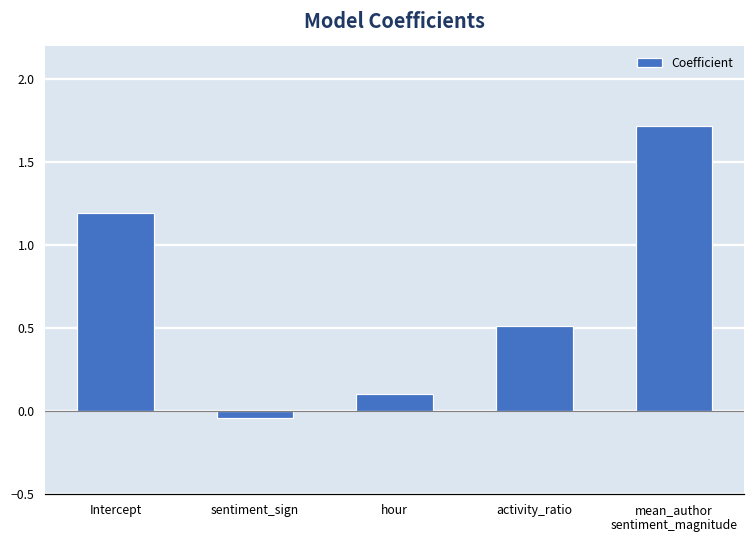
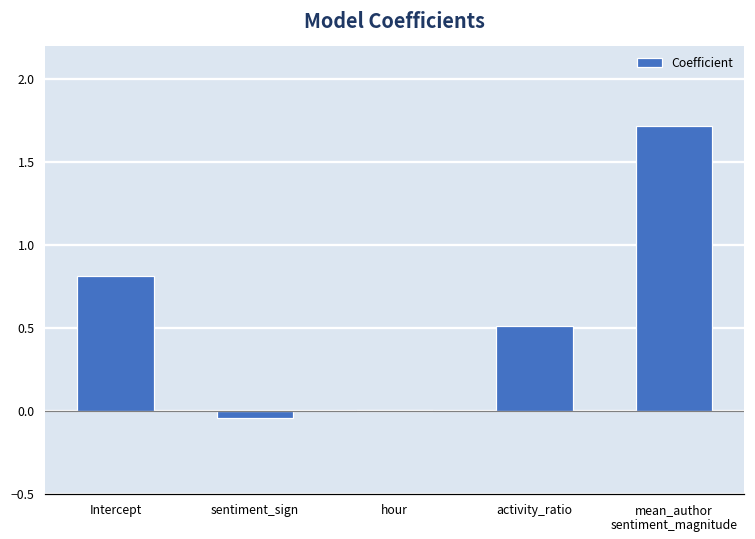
  {
-   "Intercept": 1.19,
+   "Intercept": 0.81,
    "sentiment_sign": -0.04,
-   "hour": 0.10,
+   "hour": 0.01,
    "activity_ratio": 0.51,
    "mean_author sentiment_magnitude": 1.72
  }
